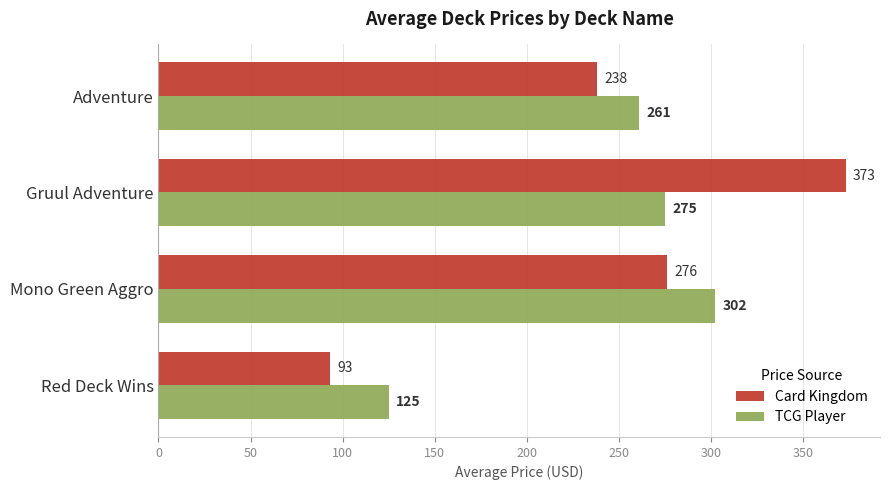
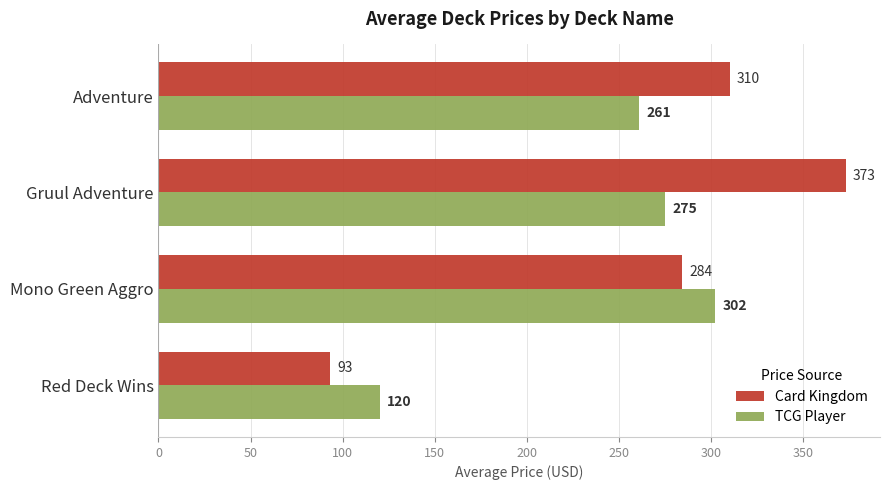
  {
    "Card Kingdom": {
-     "Adventure": 238,
+     "Adventure": 310,
      "Gruul Adventure": 373,
-     "Mono Green Aggro": 276,
+     "Mono Green Aggro": 284,
      "Red Deck Wins": 93
    },
    "TCG Player": {
      "Adventure": 261,
      "Gruul Adventure": 275,
      "Mono Green Aggro": 302,
-     "Red Deck Wins": 125
+     "Red Deck Wins": 120
    }
  }
